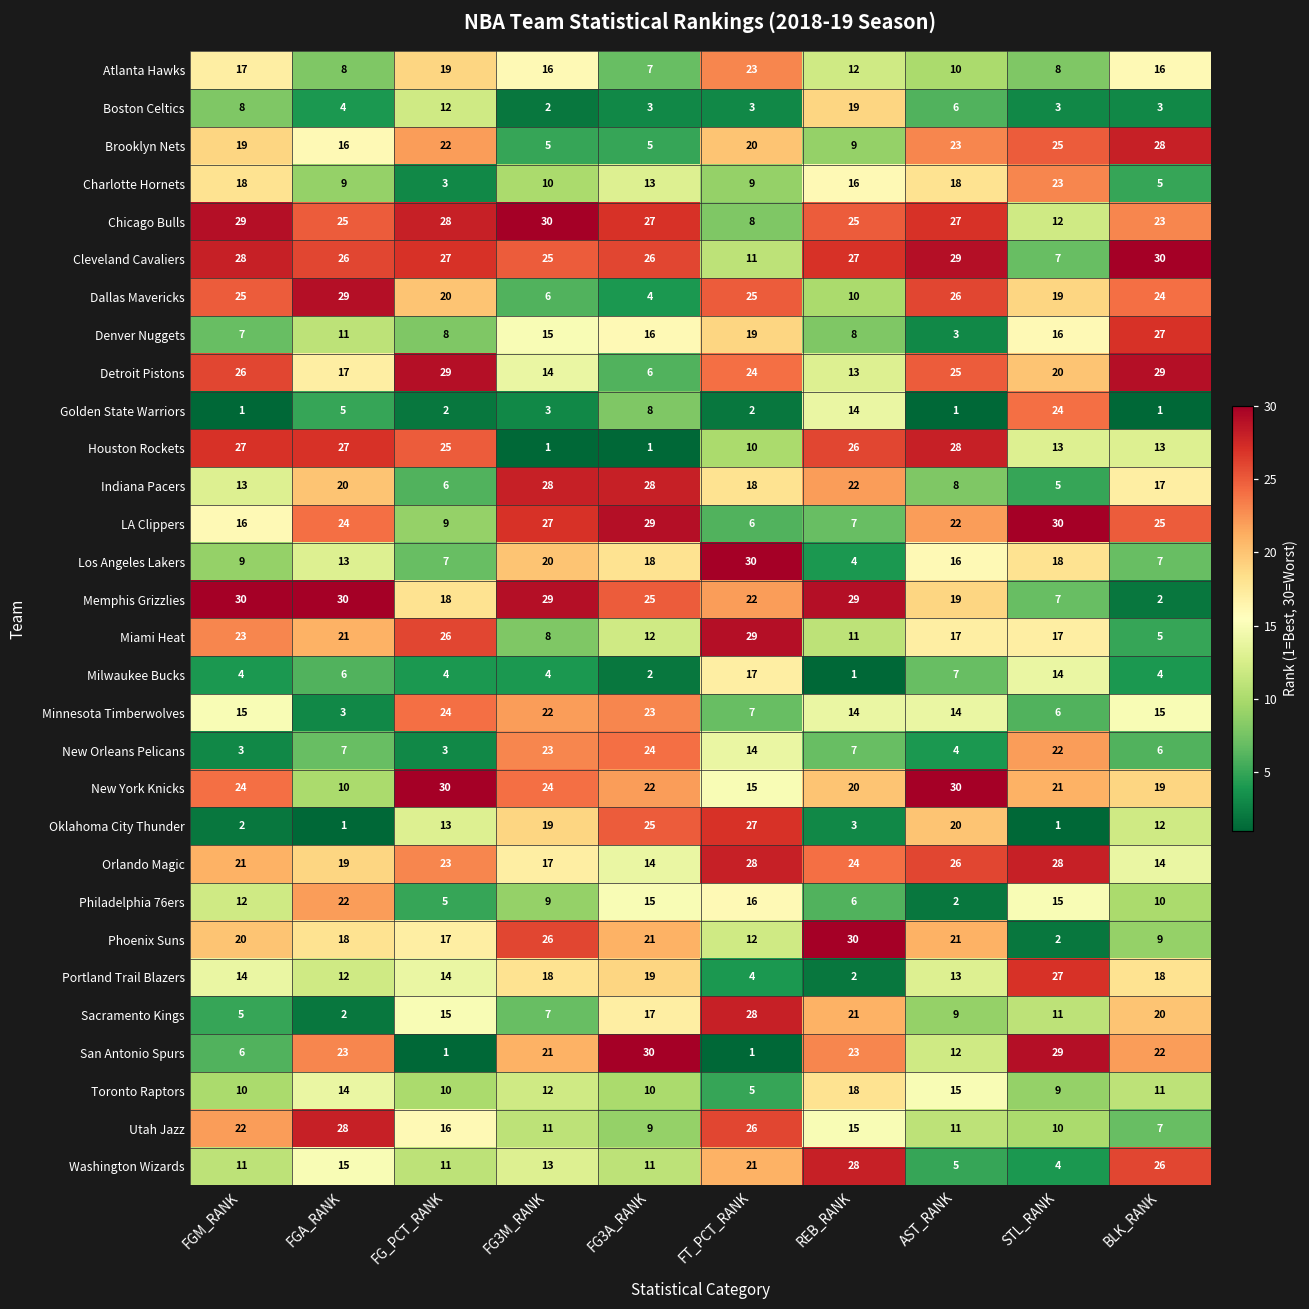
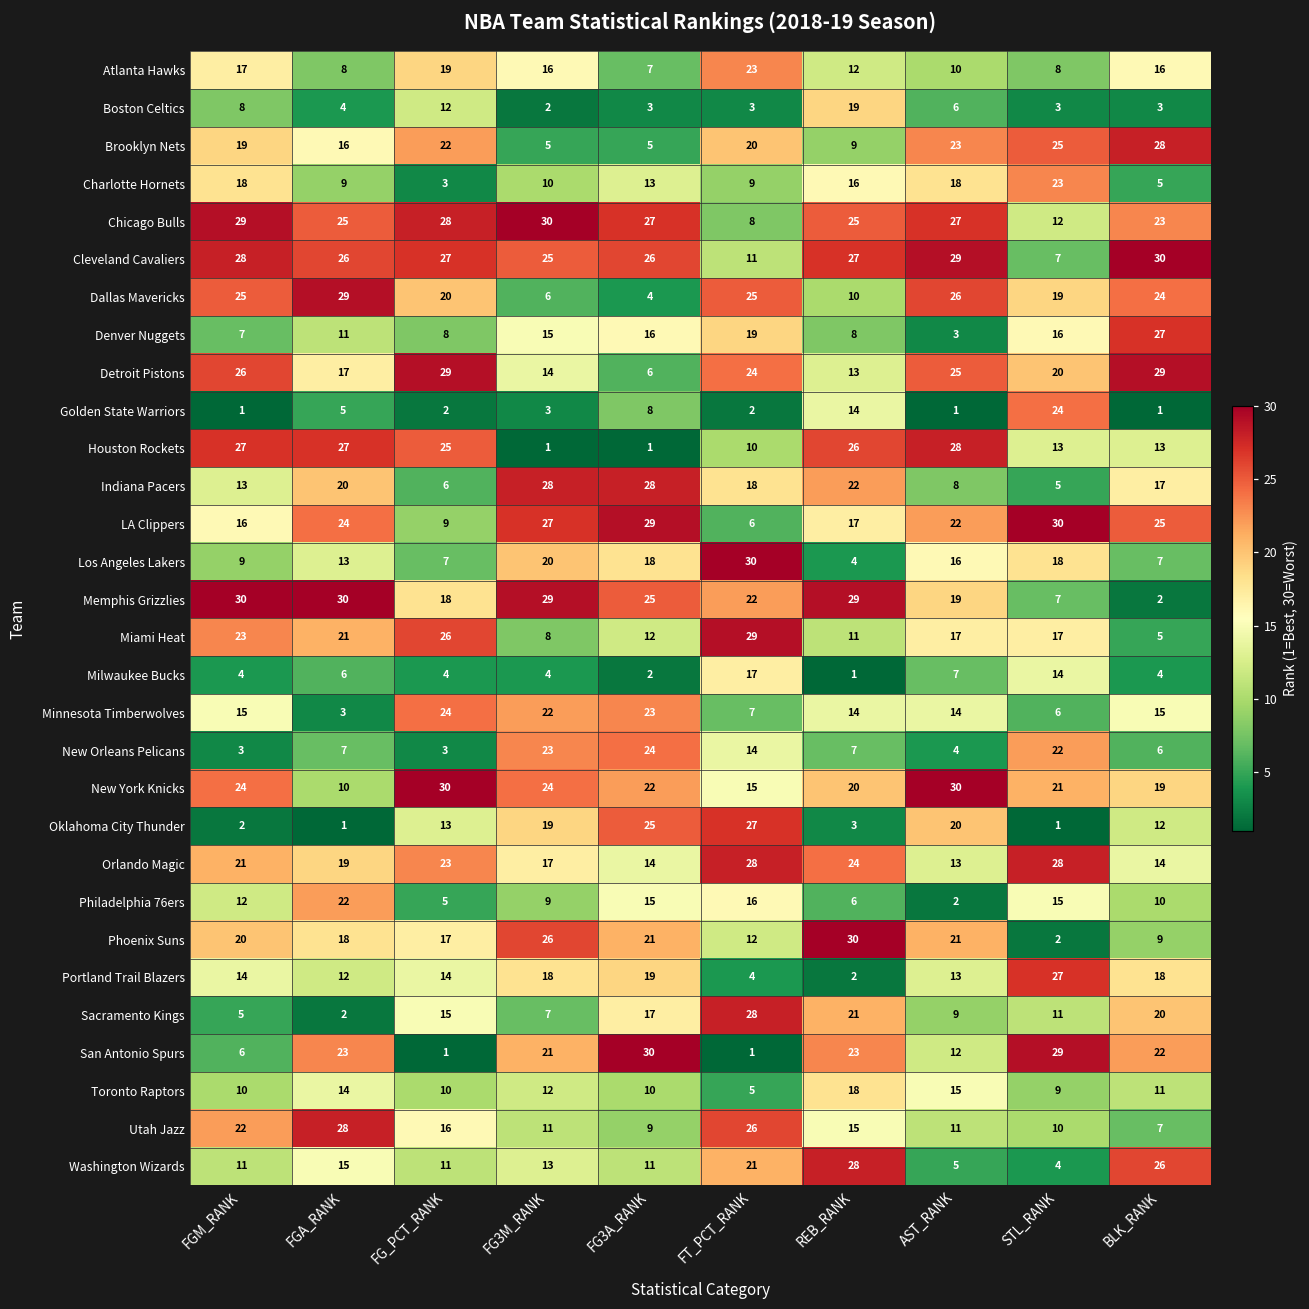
  {
    "LA Clippers": {
      "FGM_RANK": 16,
      "FGA_RANK": 24,
      "FG_PCT_RANK": 9,
      "FG3M_RANK": 27,
      "FG3A_RANK": 29,
      "FT_PCT_RANK": 6,
-     "REB_RANK": 7,
+     "REB_RANK": 17,
      "AST_RANK": 22,
      "STL_RANK": 30,
      "BLK_RANK": 25
    },
    "Orlando Magic": {
      "FGM_RANK": 21,
      "FGA_RANK": 19,
      "FG_PCT_RANK": 23,
      "FG3M_RANK": 17,
      "FG3A_RANK": 14,
      "FT_PCT_RANK": 28,
      "REB_RANK": 24,
-     "AST_RANK": 26,
+     "AST_RANK": 13,
      "STL_RANK": 28,
      "BLK_RANK": 14
    }
  }
